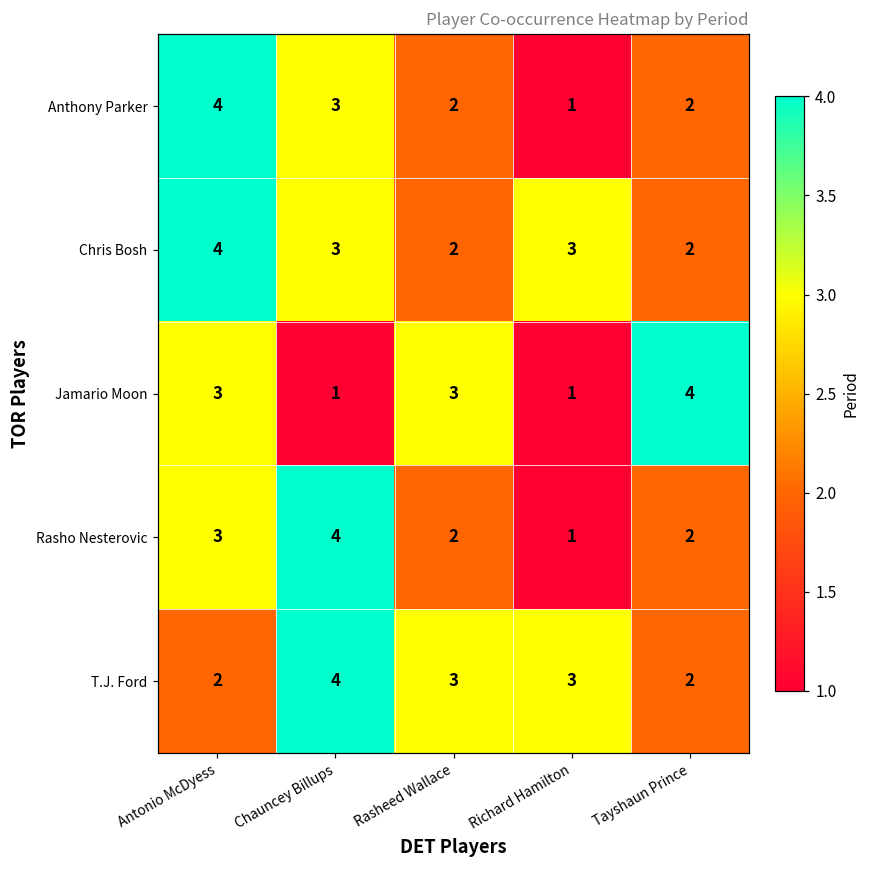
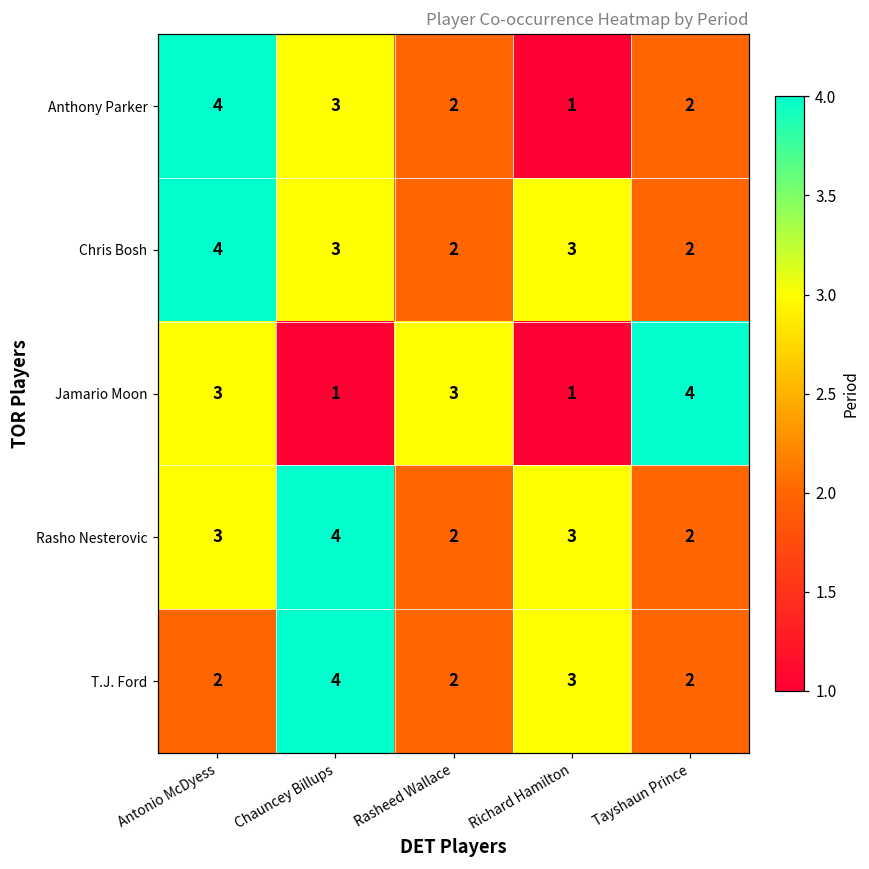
  {
    "Anthony Parker": {
      "Antonio McDyess": 4,
      "Chauncey Billups": 3,
      "Rasheed Wallace": 2,
      "Richard Hamilton": 1,
      "Tayshaun Prince": 2
    },
    "Chris Bosh": {
      "Antonio McDyess": 4,
      "Chauncey Billups": 3,
      "Rasheed Wallace": 2,
      "Richard Hamilton": 3,
      "Tayshaun Prince": 2
    },
    "Jamario Moon": {
      "Antonio McDyess": 3,
      "Chauncey Billups": 1,
      "Rasheed Wallace": 3,
      "Richard Hamilton": 1,
      "Tayshaun Prince": 4
    },
    "Rasho Nesterovic": {
      "Antonio McDyess": 3,
      "Chauncey Billups": 4,
      "Rasheed Wallace": 2,
-     "Richard Hamilton": 1,
+     "Richard Hamilton": 3,
      "Tayshaun Prince": 2
    },
    "T.J. Ford": {
      "Antonio McDyess": 2,
      "Chauncey Billups": 4,
-     "Rasheed Wallace": 3,
+     "Rasheed Wallace": 2,
      "Richard Hamilton": 3,
      "Tayshaun Prince": 2
    }
  }
